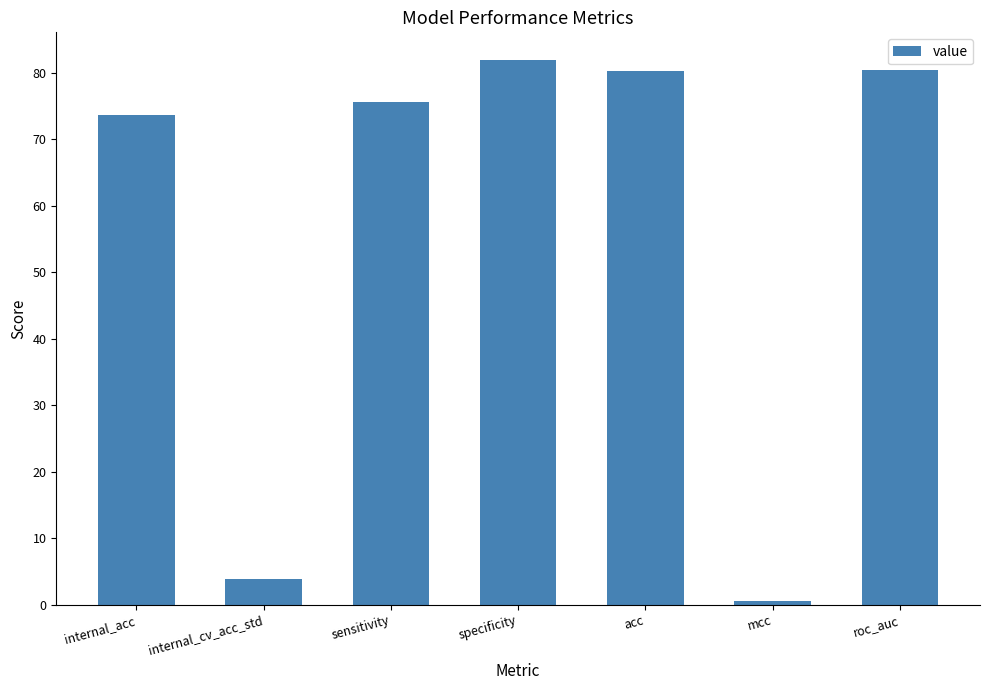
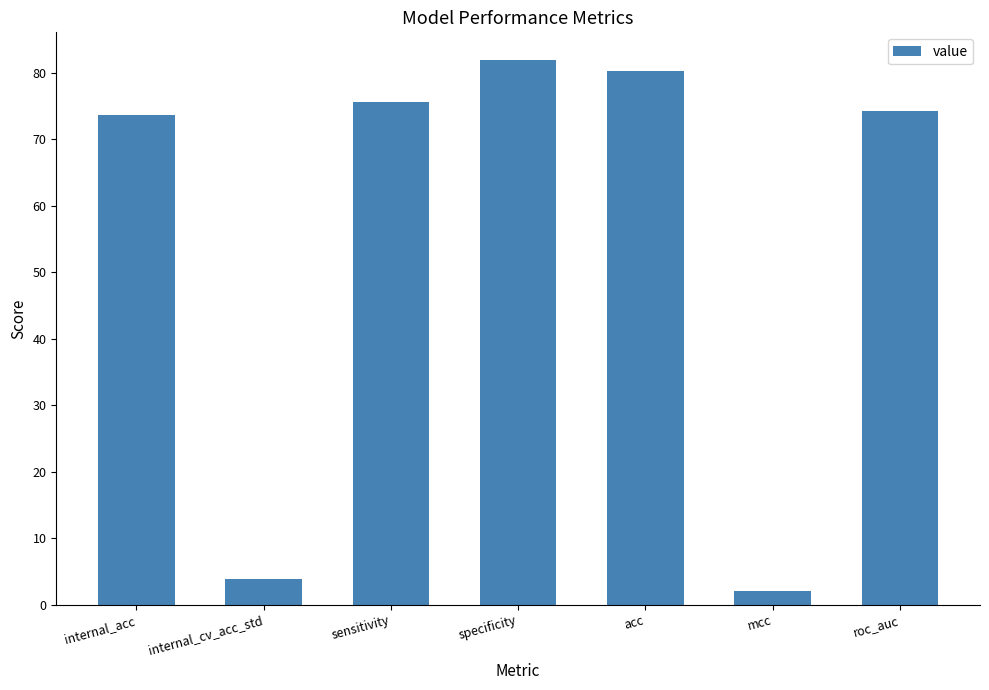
  {
    "internal_acc": 74,
    "internal_cv_acc_std": 4,
    "sensitivity": 76,
    "specificity": 82,
    "acc": 80,
-   "mcc": 1,
-   "roc_auc": 80
+   "mcc": 2,
+   "roc_auc": 74
  }
